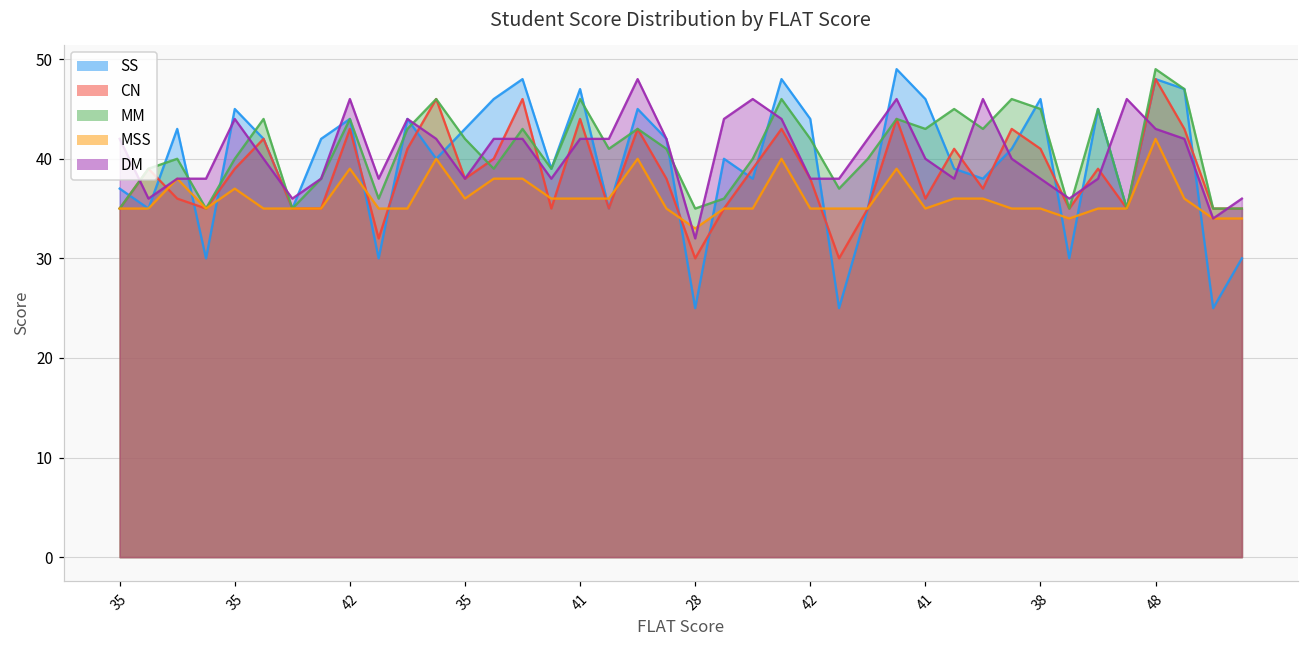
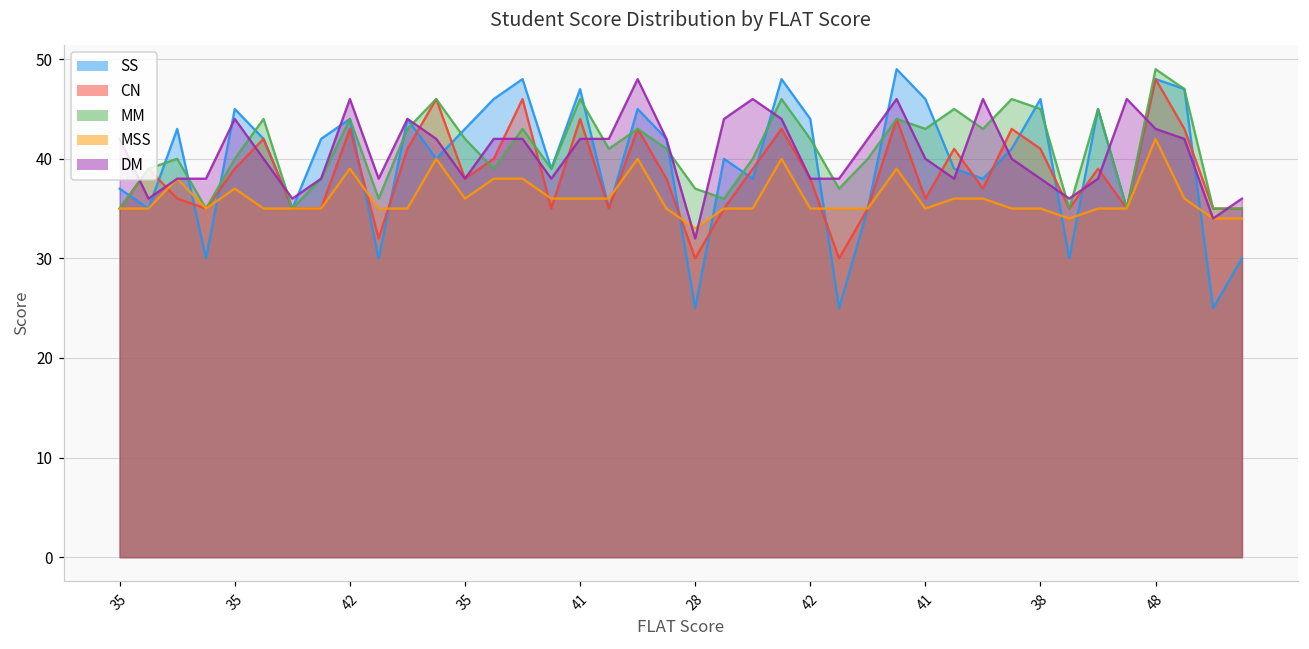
  {
    "SS": {
      "28": 25
    },
    "MM": {
-     "28": 35,
+     "28": 37,
      "48": 49
    },
    "DM": {
      "28": 32,
      "48": 43
    }
  }
